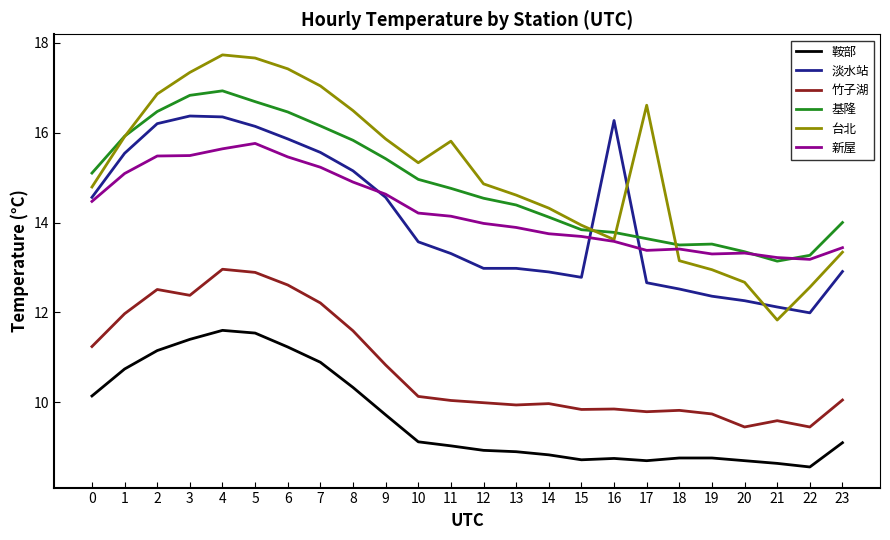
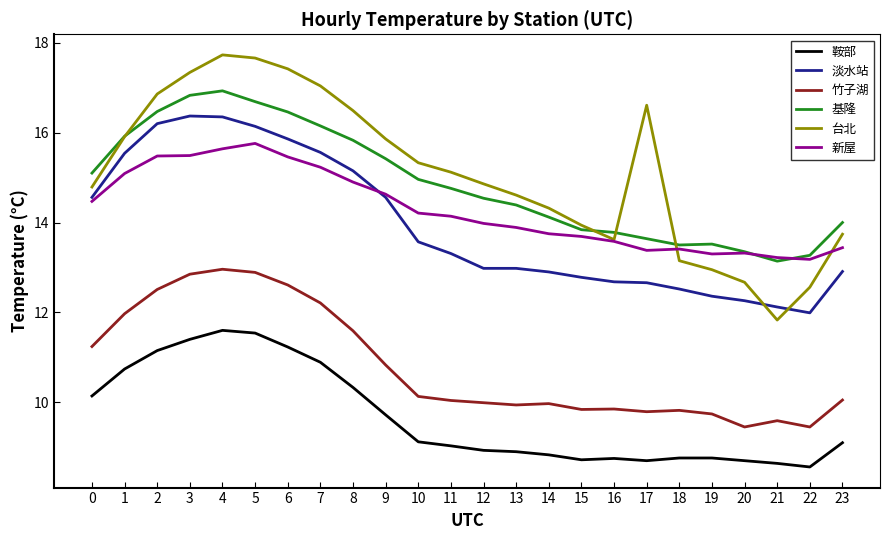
  {
    "鞍部": {
      "0": 10.1,
      "1": 10.7,
      "2": 11.2,
      "3": 11.4,
      "4": 11.6,
      "5": 11.5,
      "6": 11.2,
      "7": 10.9,
      "8": 10.3,
      "9": 9.7,
      "10": 9.1,
      "11": 9.0,
      "12": 8.9,
      "13": 8.9,
      "14": 8.8,
      "15": 8.7,
      "16": 8.8,
      "17": 8.7,
      "18": 8.8,
      "19": 8.8,
      "20": 8.7,
      "21": 8.6,
      "22": 8.6,
      "23": 9.1
    },
    "淡水站": {
      "0": 14.6,
      "1": 15.5,
      "2": 16.2,
      "3": 16.4,
      "4": 16.4,
      "5": 16.1,
      "6": 15.9,
      "7": 15.6,
      "8": 15.2,
      "9": 14.6,
      "10": 13.6,
      "11": 13.3,
      "12": 13.0,
      "13": 13.0,
      "14": 12.9,
      "15": 12.8,
-     "16": 16.3,
+     "16": 12.7,
      "17": 12.7,
      "18": 12.5,
      "19": 12.4,
      "20": 12.3,
      "21": 12.1,
      "22": 12.0,
      "23": 12.9
    },
    "竹子湖": {
      "0": 11.2,
      "1": 12.0,
      "2": 12.5,
-     "3": 12.4,
+     "3": 12.9,
      "4": 13.0,
      "5": 12.9,
      "6": 12.6,
      "7": 12.2,
      "8": 11.6,
      "9": 10.8,
      "10": 10.1,
      "11": 10.0,
      "12": 10.0,
      "13": 9.9,
      "14": 10.0,
      "15": 9.8,
      "16": 9.9,
      "17": 9.8,
      "18": 9.8,
      "19": 9.7,
      "20": 9.5,
      "21": 9.6,
      "22": 9.5,
      "23": 10.1
    },
    "基隆": {
      "0": 15.1,
      "2": 16.5,
      "3": 16.8,
      "4": 16.9,
      "5": 16.7,
      "6": 16.5,
      "7": 16.2,
      "8": 15.8,
      "9": 15.4,
      "10": 15.0,
      "11": 14.8,
      "12": 14.5,
      "13": 14.4,
      "14": 14.1,
      "15": 13.8,
      "16": 13.8,
      "17": 13.6,
      "18": 13.5,
      "19": 13.5,
      "21": 13.1,
      "22": 13.3,
      "23": 14.0
    },
    "台北": {
      "0": 14.8,
      "2": 16.9,
      "3": 17.3,
      "4": 17.7,
      "5": 17.7,
      "6": 17.4,
      "7": 17.0,
      "8": 16.5,
      "9": 15.9,
      "10": 15.3,
-     "11": 15.8,
+     "11": 15.1,
      "12": 14.9,
      "13": 14.6,
      "14": 14.3,
      "15": 13.9,
      "17": 16.6,
      "18": 13.2,
      "19": 13.0,
      "20": 12.7,
      "21": 11.8,
      "22": 12.6,
-     "23": 13.3
+     "23": 13.7
    },
    "新屋": {
      "0": 14.5,
      "1": 15.1,
      "2": 15.5,
      "3": 15.5,
      "4": 15.6,
      "5": 15.8,
      "6": 15.5,
      "7": 15.2,
      "8": 14.9,
      "9": 14.6,
      "10": 14.2,
      "11": 14.1,
      "12": 14.0,
      "13": 13.9,
      "14": 13.8,
      "15": 13.7,
      "17": 13.4,
      "18": 13.4,
      "19": 13.3,
      "21": 13.2,
      "22": 13.2,
      "23": 13.4
    }
  }
